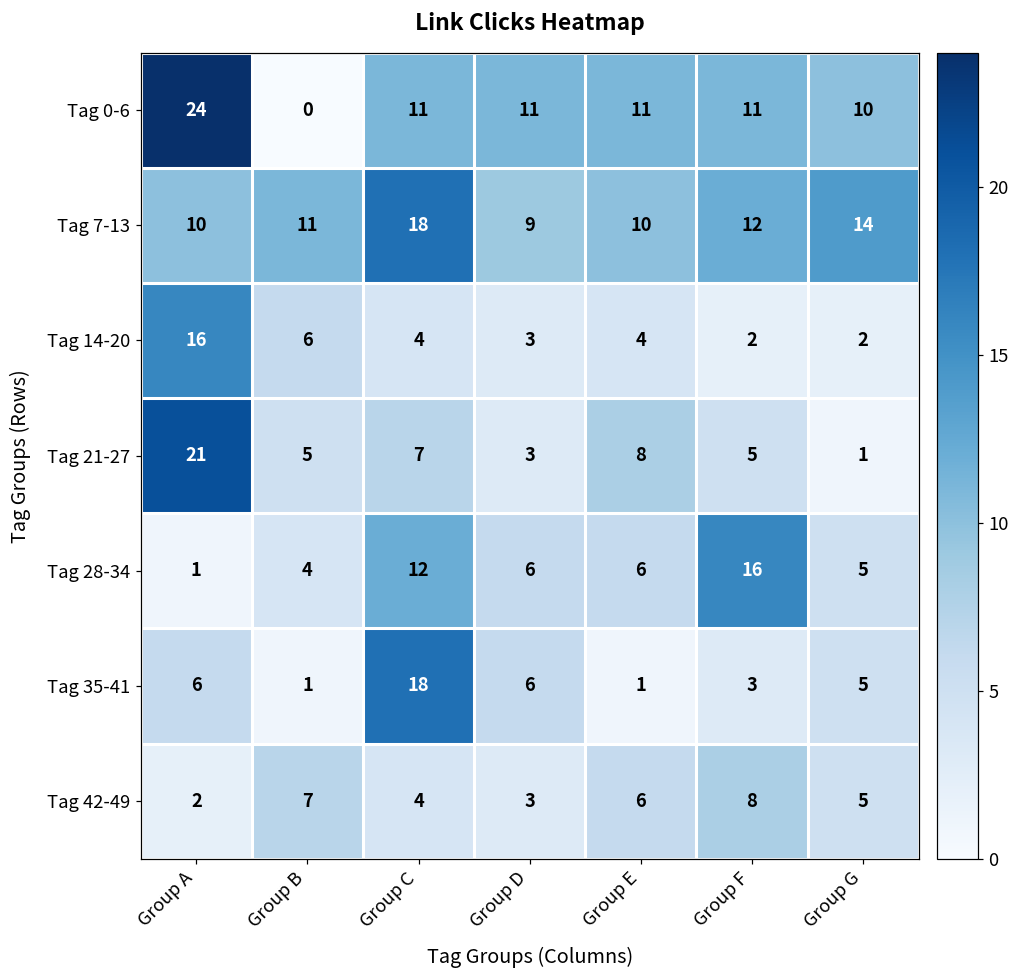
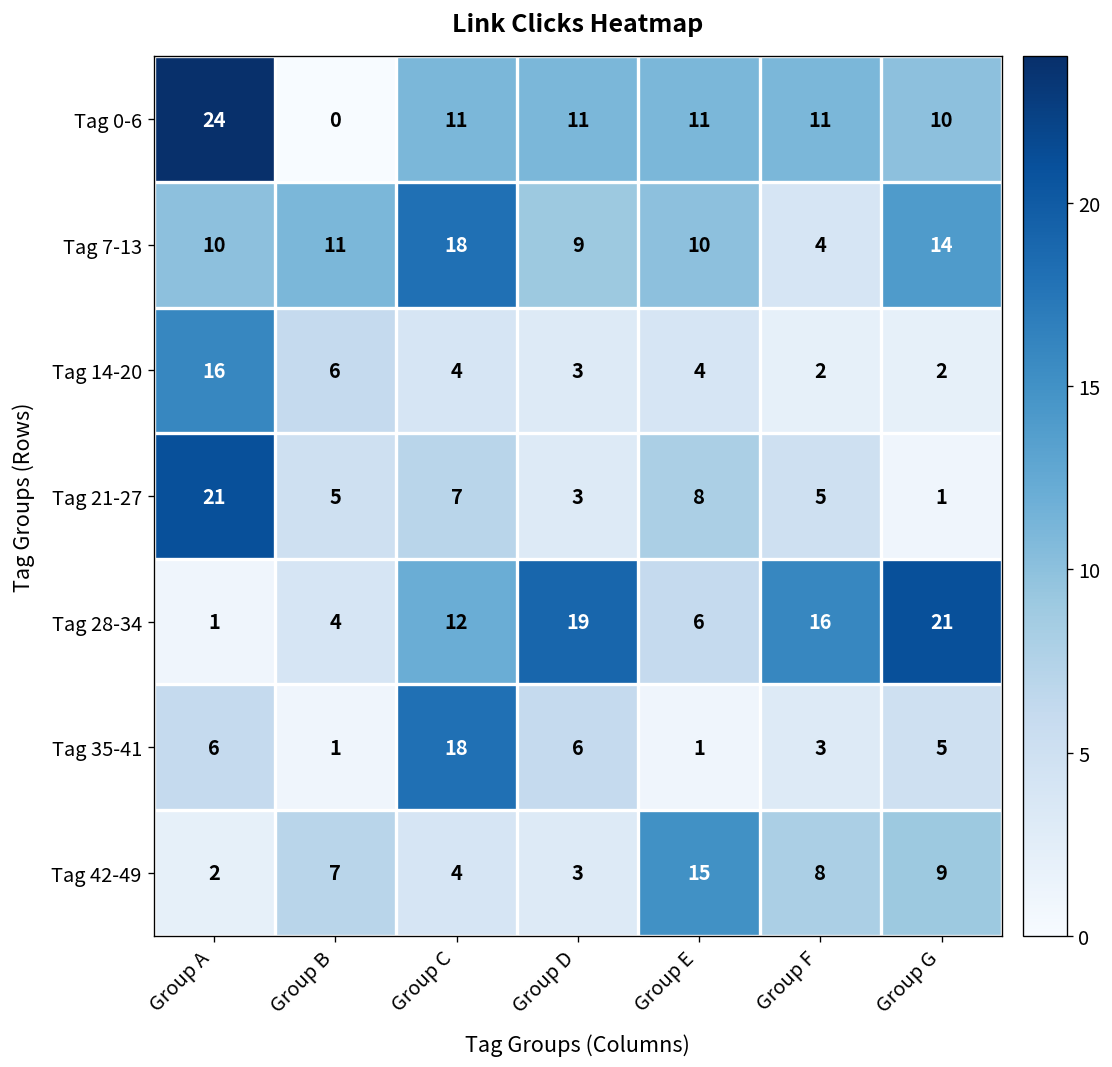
  {
    "Tag 0-6": {
      "Group A": 24,
      "Group B": 0,
      "Group C": 11,
      "Group D": 11,
      "Group E": 11,
      "Group F": 11,
      "Group G": 10
    },
    "Tag 7-13": {
      "Group A": 10,
      "Group B": 11,
      "Group C": 18,
      "Group D": 9,
      "Group E": 10,
-     "Group F": 12,
+     "Group F": 4,
      "Group G": 14
    },
    "Tag 14-20": {
      "Group A": 16,
      "Group B": 6,
      "Group C": 4,
      "Group D": 3,
      "Group E": 4,
      "Group F": 2,
      "Group G": 2
    },
    "Tag 21-27": {
      "Group A": 21,
      "Group B": 5,
      "Group C": 7,
      "Group D": 3,
      "Group E": 8,
      "Group F": 5,
      "Group G": 1
    },
    "Tag 28-34": {
      "Group A": 1,
      "Group B": 4,
      "Group C": 12,
-     "Group D": 6,
+     "Group D": 19,
      "Group E": 6,
      "Group F": 16,
-     "Group G": 5
+     "Group G": 21
    },
    "Tag 35-41": {
      "Group A": 6,
      "Group B": 1,
      "Group C": 18,
      "Group D": 6,
      "Group E": 1,
      "Group F": 3,
      "Group G": 5
    },
    "Tag 42-49": {
      "Group A": 2,
      "Group B": 7,
      "Group C": 4,
      "Group D": 3,
-     "Group E": 6,
+     "Group E": 15,
      "Group F": 8,
-     "Group G": 5
+     "Group G": 9
    }
  }
